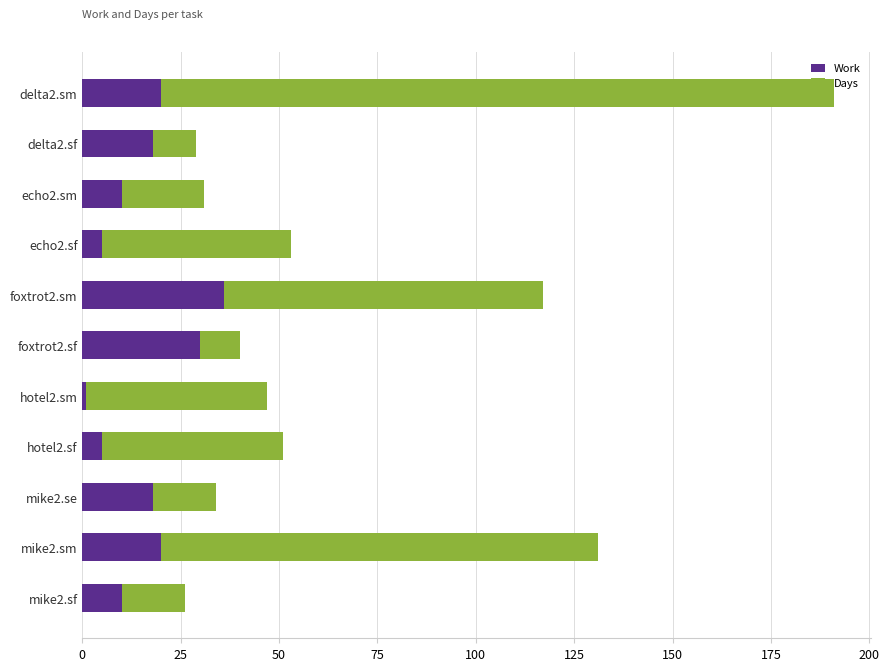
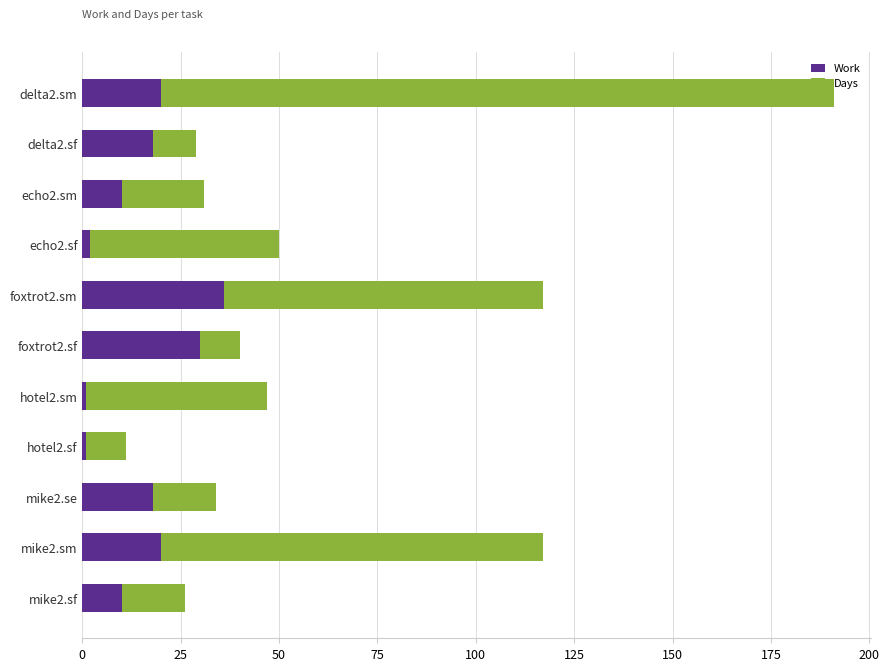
  {
    "Work": {
      "delta2.sm": 20,
      "delta2.sf": 18,
      "echo2.sm": 10,
-     "echo2.sf": 5,
+     "echo2.sf": 2,
      "foxtrot2.sm": 36,
      "foxtrot2.sf": 30,
      "hotel2.sm": 1,
-     "hotel2.sf": 5,
+     "hotel2.sf": 1,
      "mike2.se": 18,
      "mike2.sm": 20,
      "mike2.sf": 10
    },
    "Days": {
      "delta2.sm": 171,
      "delta2.sf": 11,
      "echo2.sm": 21,
      "echo2.sf": 48,
      "foxtrot2.sm": 81,
      "foxtrot2.sf": 10,
      "hotel2.sm": 46,
-     "hotel2.sf": 46,
+     "hotel2.sf": 10,
      "mike2.se": 16,
-     "mike2.sm": 111,
+     "mike2.sm": 97,
      "mike2.sf": 16
    }
  }
